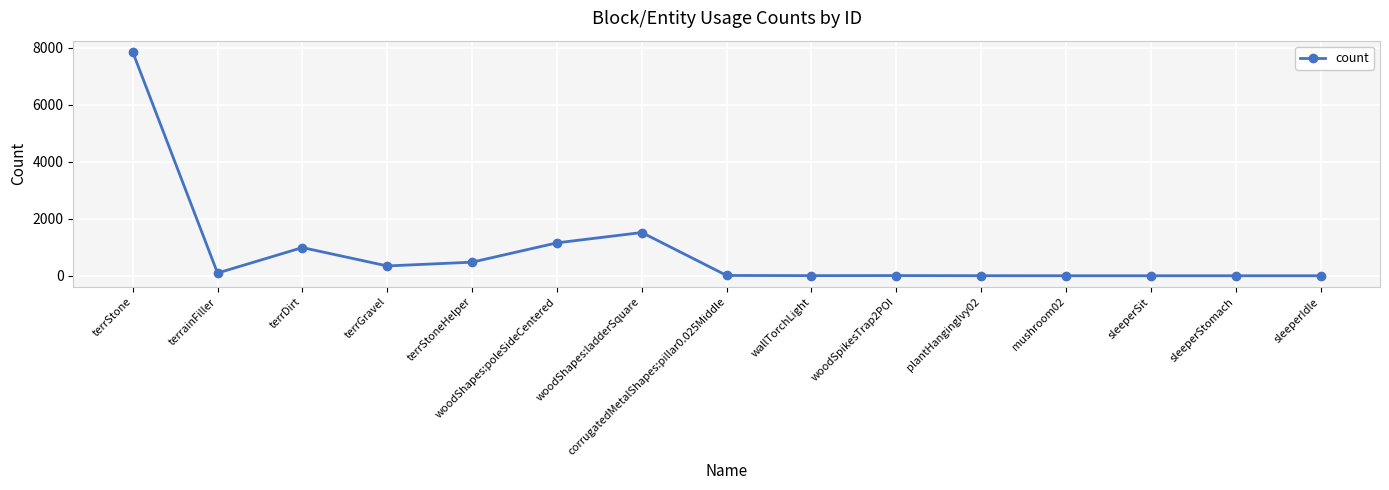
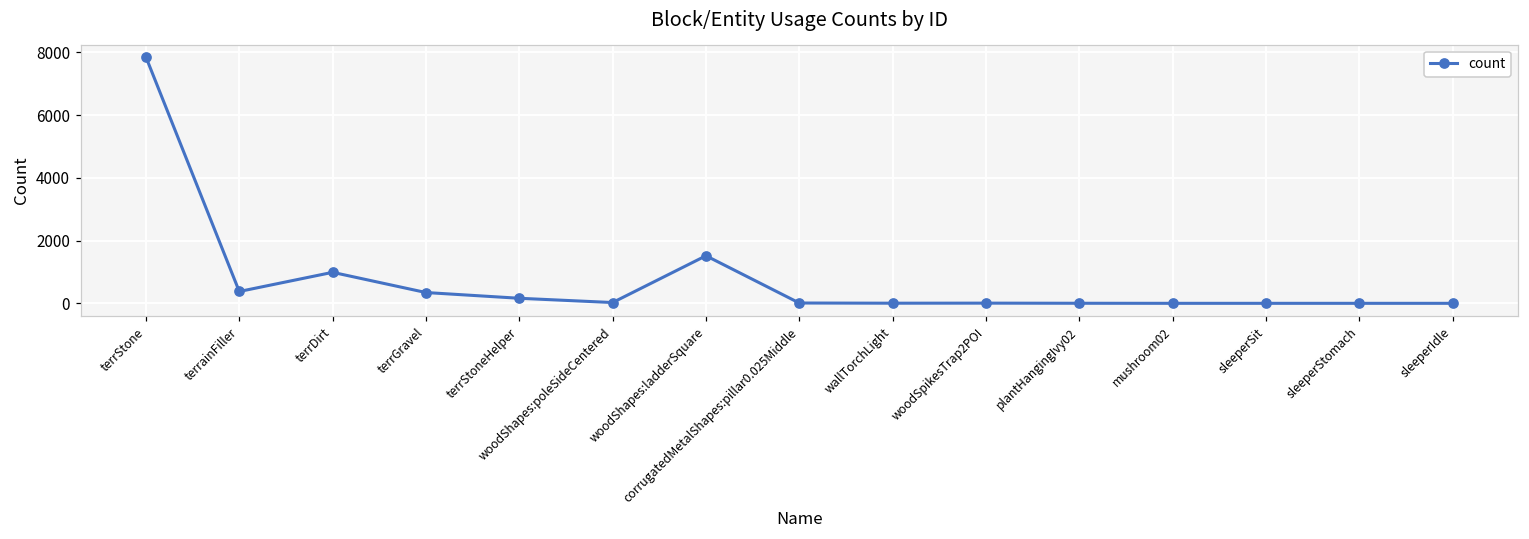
  {
    "terrStone": 7900,
-   "terrainFiller": 100,
+   "terrainFiller": 400,
    "terrDirt": 1000,
    "terrGravel": 300,
-   "terrStoneHelper": 500,
-   "woodShapes:poleSideCentered": 1200,
+   "terrStoneHelper": 200,
+   "woodShapes:poleSideCentered": 0,
    "woodShapes:ladderSquare": 1500,
    "corrugatedMetalShapes:pillar0.025Middle": 0,
    "wallTorchLight": 0,
    "woodSpikesTrap2POI": 0,
    "plantHangingIvy02": 0,
    "mushroom02": 0,
    "sleeperSit": 0,
    "sleeperStomach": 0,
    "sleeperIdle": 0
  }
